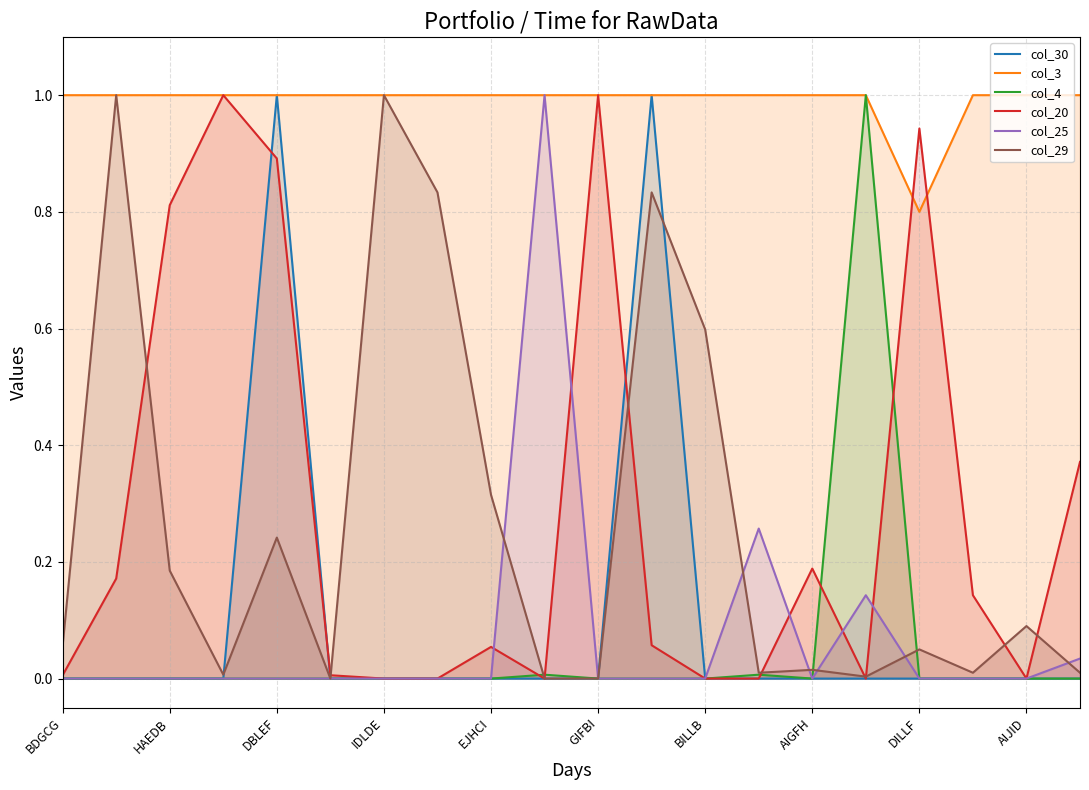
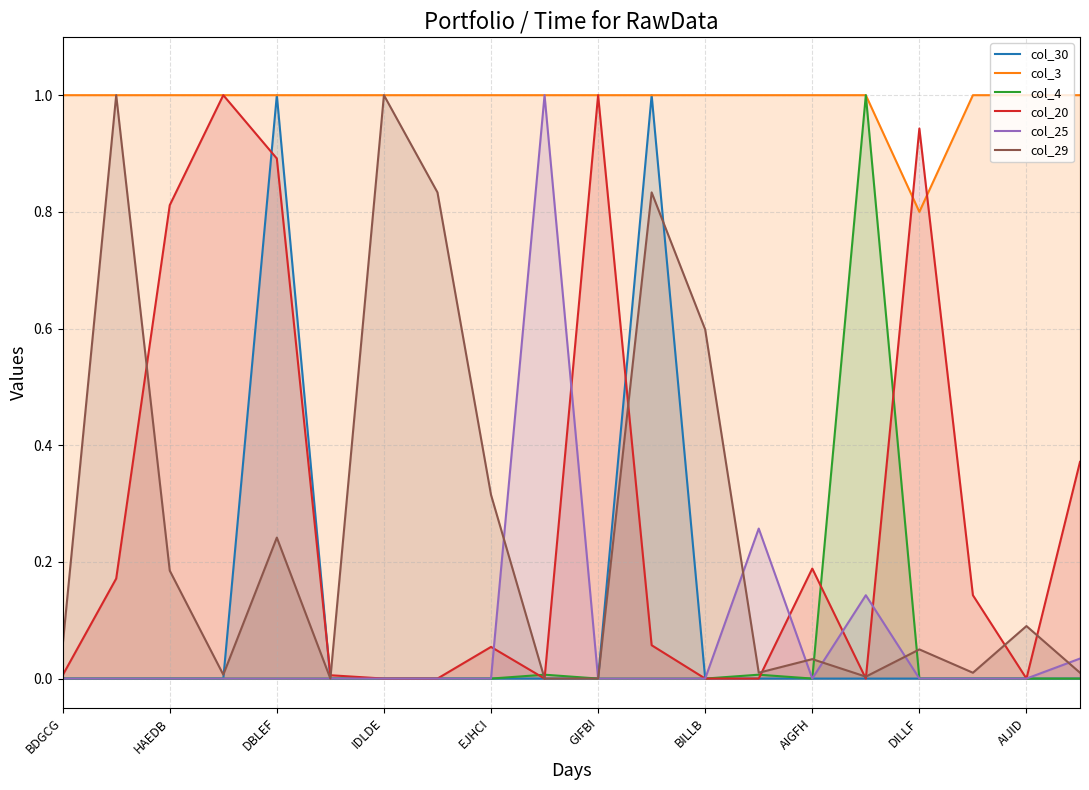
  {
    "col_3": {
      "BDGCG": 1.00,
      "HAEDB": 1.00,
      "EJHCI": 1.00,
      "BILLB": 1.00,
      "AIGFH": 1.00,
      "DILLF": 0.80
    },
    "col_20": {
      "BDGCG": 0.01,
      "HAEDB": 0.81,
      "DBLEF": 0.89,
      "EJHCI": 0.05,
      "AIGFH": 0.19,
      "DILLF": 0.94
    },
    "col_29": {
      "BDGCG": 0.06,
      "HAEDB": 0.19,
      "DBLEF": 0.24,
      "EJHCI": 0.32,
      "BILLB": 0.60,
-     "AIGFH": 0.02,
+     "AIGFH": 0.03,
      "DILLF": 0.05,
      "AIJID": 0.09
    }
  }
